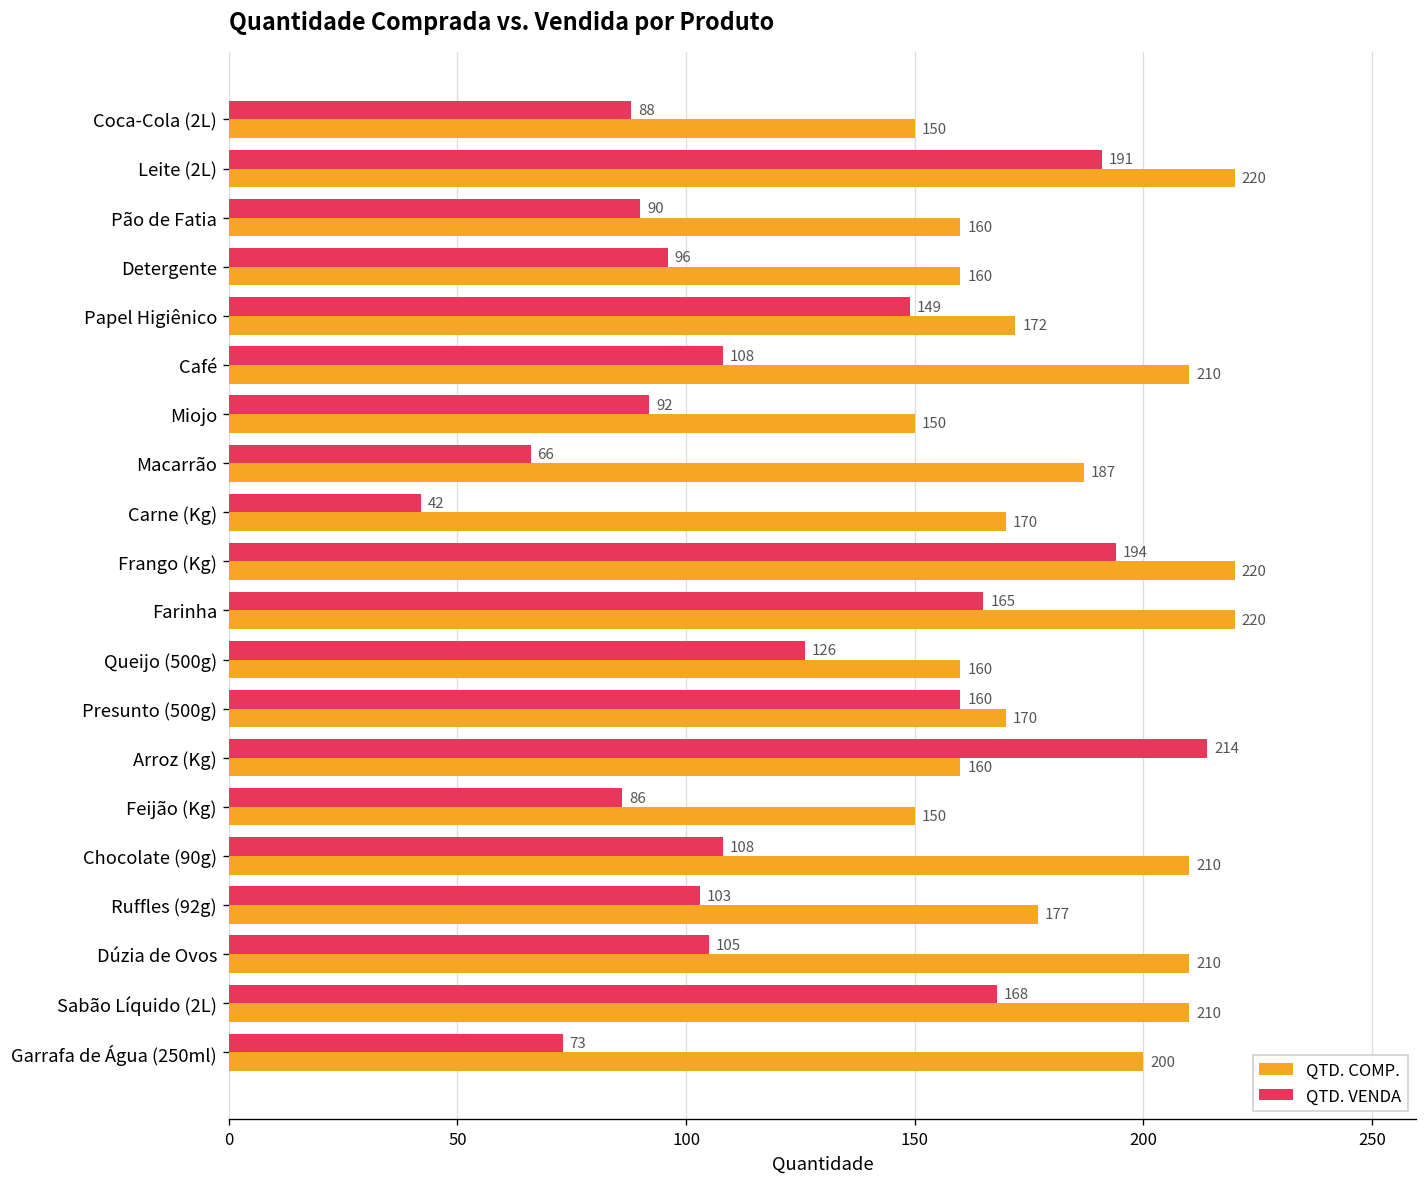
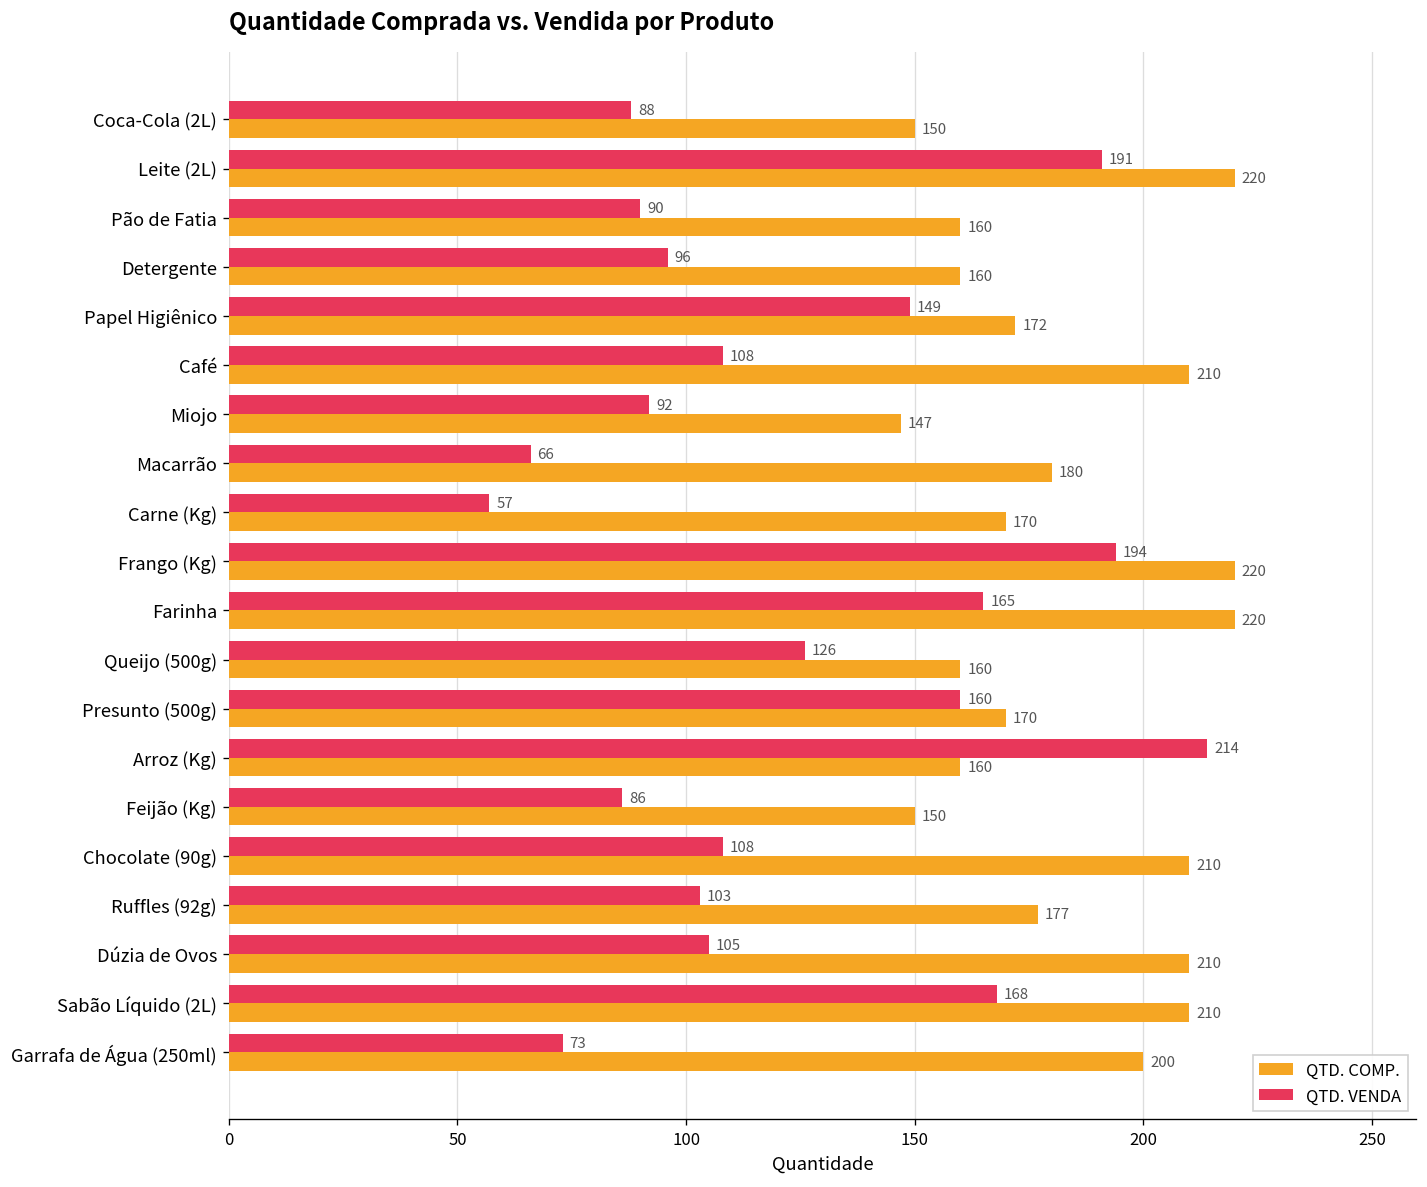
  {
    "QTD. COMP.": {
      "Coca-Cola (2L)": 150,
      "Leite (2L)": 220,
      "Pão de Fatia": 160,
      "Detergente": 160,
      "Papel Higiênico": 172,
      "Café": 210,
-     "Miojo": 150,
-     "Macarrão": 187,
+     "Miojo": 147,
+     "Macarrão": 180,
      "Carne (Kg)": 170,
      "Frango (Kg)": 220,
      "Farinha": 220,
      "Queijo (500g)": 160,
      "Presunto (500g)": 170,
      "Arroz (Kg)": 160,
      "Feijão (Kg)": 150,
      "Chocolate (90g)": 210,
      "Ruffles (92g)": 177,
      "Dúzia de Ovos": 210,
      "Sabão Líquido (2L)": 210,
      "Garrafa de Água (250ml)": 200
    },
    "QTD. VENDA": {
      "Coca-Cola (2L)": 88,
      "Leite (2L)": 191,
      "Pão de Fatia": 90,
      "Detergente": 96,
      "Papel Higiênico": 149,
      "Café": 108,
      "Miojo": 92,
      "Macarrão": 66,
-     "Carne (Kg)": 42,
+     "Carne (Kg)": 57,
      "Frango (Kg)": 194,
      "Farinha": 165,
      "Queijo (500g)": 126,
      "Presunto (500g)": 160,
      "Arroz (Kg)": 214,
      "Feijão (Kg)": 86,
      "Chocolate (90g)": 108,
      "Ruffles (92g)": 103,
      "Dúzia de Ovos": 105,
      "Sabão Líquido (2L)": 168,
      "Garrafa de Água (250ml)": 73
    }
  }
